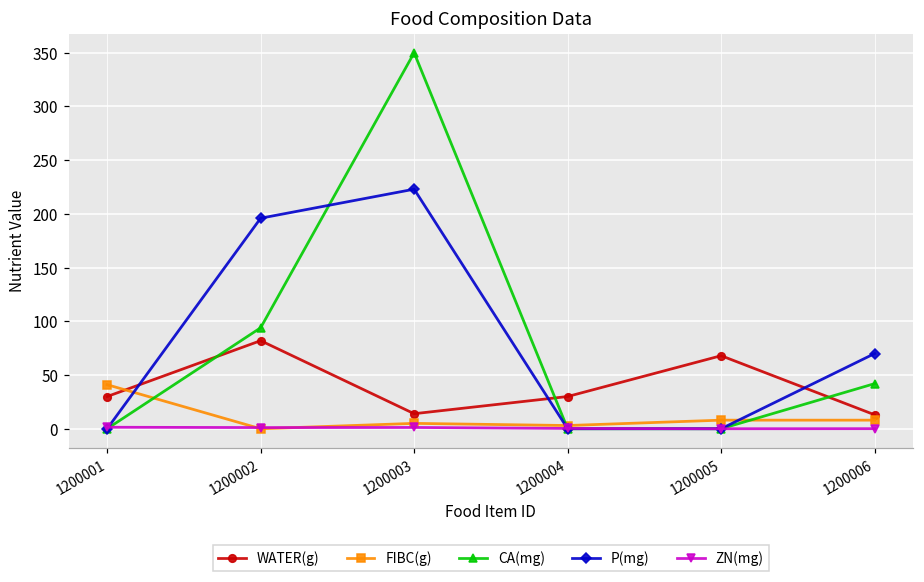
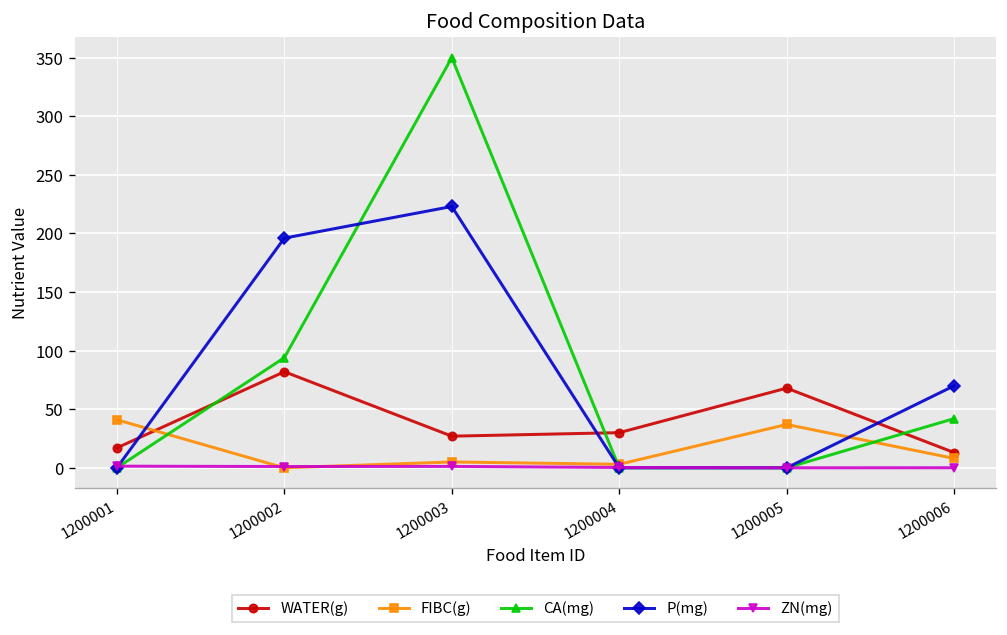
  {
    "WATER(g)": {
-     "1200001": 30,
+     "1200001": 20,
      "1200002": 80,
-     "1200003": 10,
+     "1200003": 30,
      "1200004": 30,
      "1200005": 70,
      "1200006": 10
    },
    "FIBC(g)": {
      "1200001": 40,
      "1200003": 10,
      "1200004": 0,
-     "1200005": 10,
+     "1200005": 40,
      "1200006": 10
    },
    "CA(mg)": {
      "1200002": 90,
      "1200003": 350,
      "1200006": 40
    },
    "P(mg)": {
      "1200002": 200,
      "1200003": 220,
      "1200006": 70
    },
    "ZN(mg)": {
      "1200003": 0,
      "1200006": 0
    }
  }
